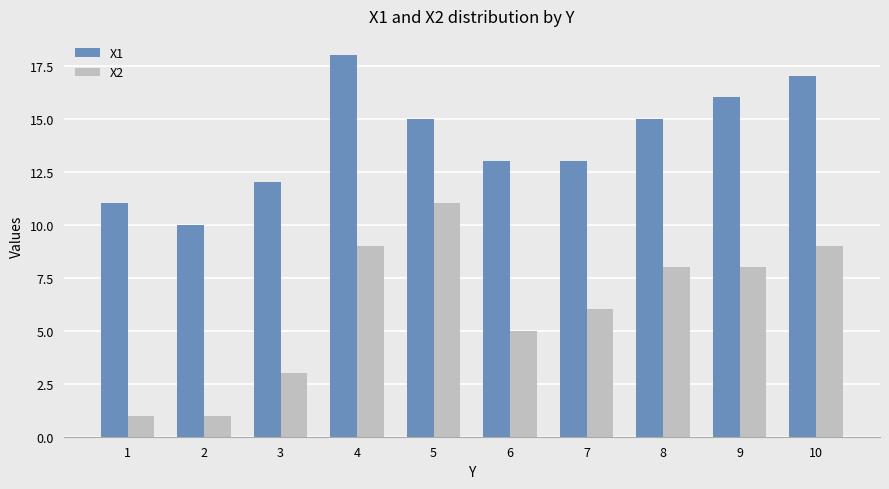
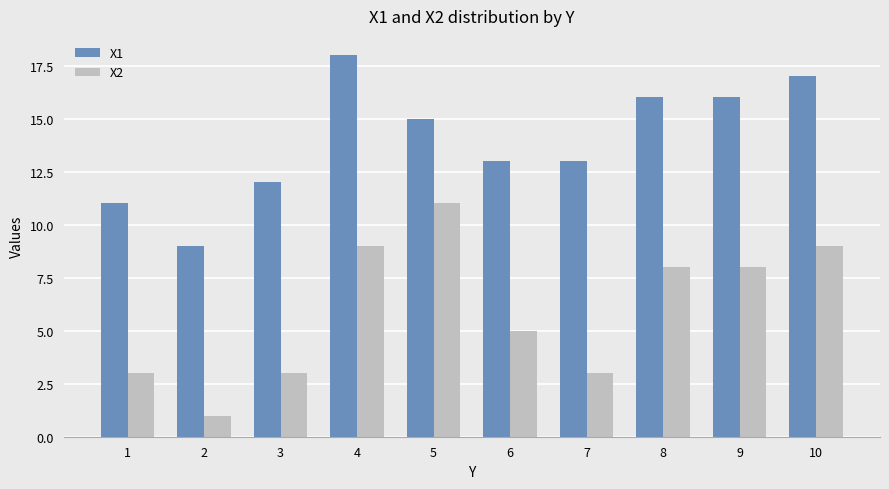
  {
    "X1": {
      "1": 11,
-     "2": 10,
+     "2": 9,
      "3": 12,
      "4": 18,
      "5": 15,
      "6": 13,
      "7": 13,
-     "8": 15,
+     "8": 16,
      "9": 16,
      "10": 17
    },
    "X2": {
-     "1": 1,
+     "1": 3,
      "2": 1,
      "3": 3,
      "4": 9,
      "5": 11,
      "6": 5,
-     "7": 6,
+     "7": 3,
      "8": 8,
      "9": 8,
      "10": 9
    }
  }
